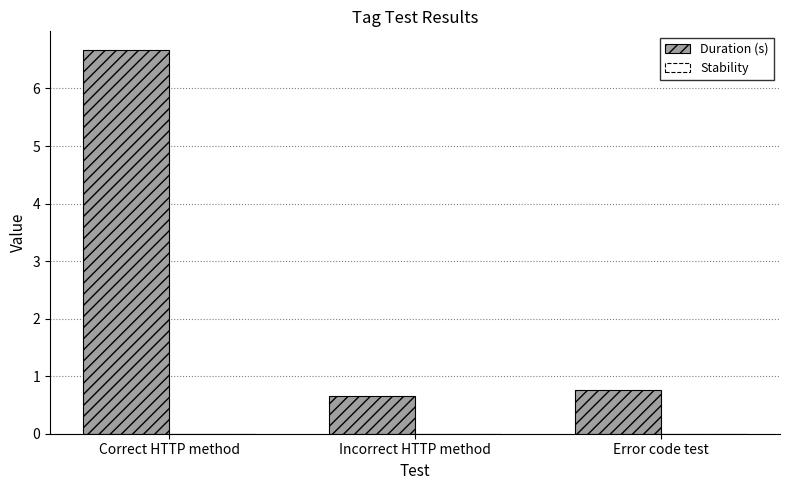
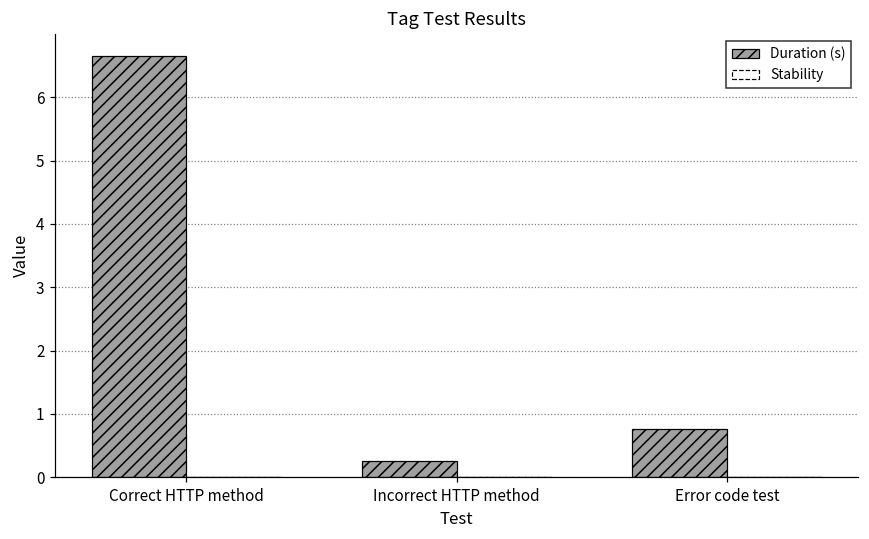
  {
    "Duration (s)": {
      "Correct HTTP method": 6.7,
-     "Incorrect HTTP method": 0.7,
+     "Incorrect HTTP method": 0.3,
      "Error code test": 0.8
    },
    "Stability": {
      "Correct HTTP method": 0.0,
      "Incorrect HTTP method": 0.0,
      "Error code test": 0.0
    }
  }
